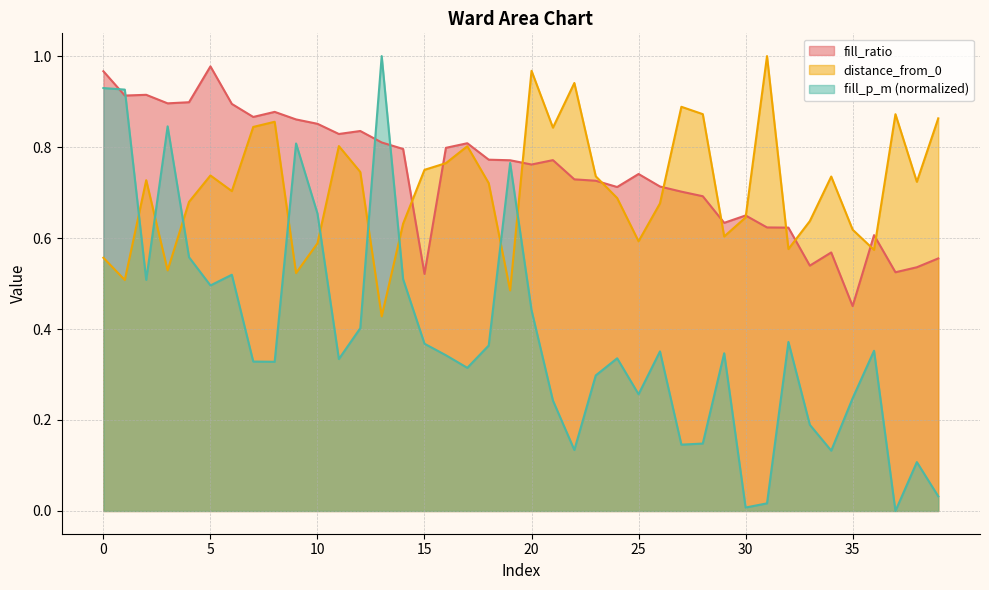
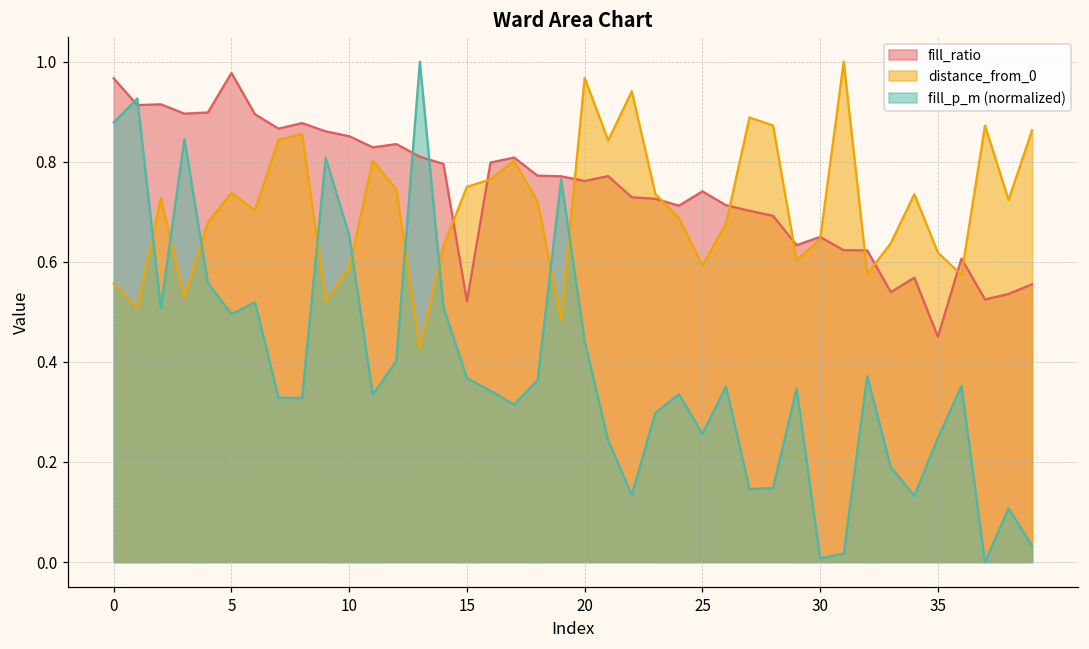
  {
    "fill_ratio": {
      "0": 0.97,
      "5": 0.98,
      "10": 0.85,
      "15": 0.52,
      "20": 0.76,
      "25": 0.74,
      "35": 0.45
    },
    "distance_from_0": {
      "0": 0.56,
      "5": 0.74,
      "10": 0.59,
      "15": 0.75,
      "20": 0.97,
      "25": 0.59,
      "35": 0.62
    },
    "fill_p_m (normalized)": {
-     "0": 0.93,
+     "0": 0.88,
      "5": 0.50,
      "10": 0.65,
      "15": 0.37,
      "20": 0.44,
      "25": 0.26,
      "30": 0.01,
      "35": 0.25
    }
  }
